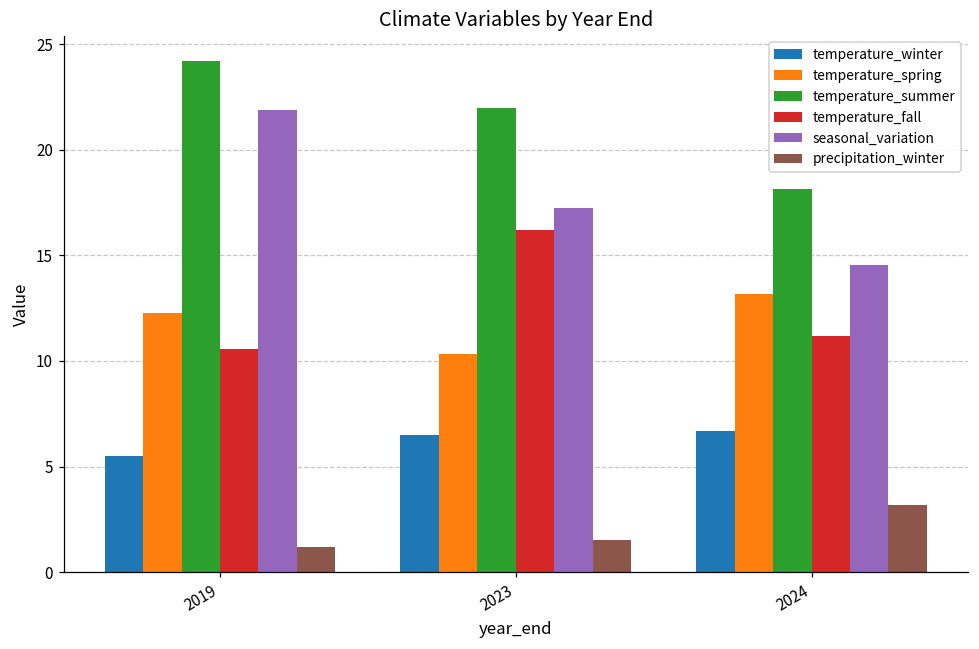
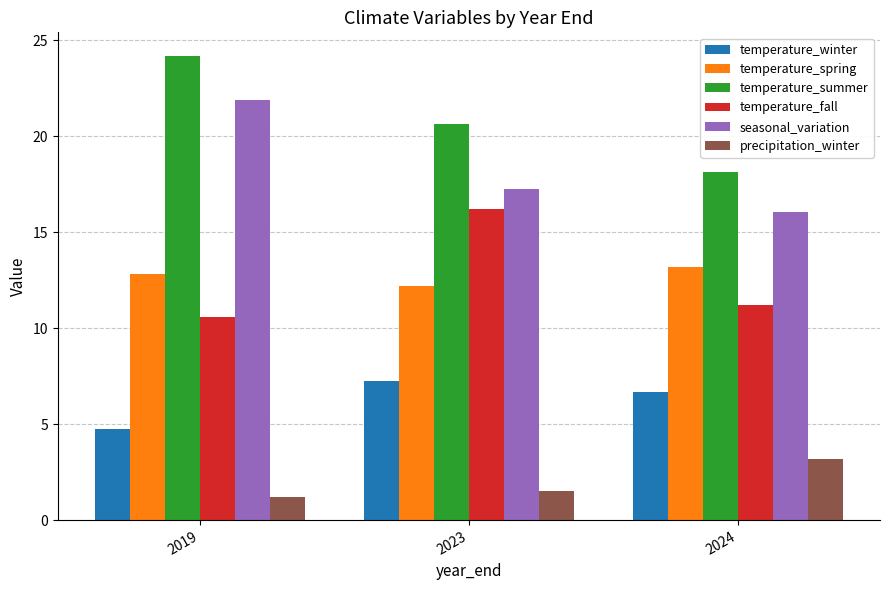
  {
    "temperature_winter": {
-     "2019": 5.5,
-     "2023": 6.5,
+     "2019": 4.7,
+     "2023": 7.2,
      "2024": 6.7
    },
    "temperature_spring": {
-     "2019": 12.3,
-     "2023": 10.3,
+     "2019": 12.8,
+     "2023": 12.2,
      "2024": 13.2
    },
    "temperature_summer": {
      "2019": 24.2,
-     "2023": 22.0,
+     "2023": 20.6,
      "2024": 18.1
    },
    "temperature_fall": {
      "2019": 10.6,
      "2023": 16.2,
      "2024": 11.2
    },
    "seasonal_variation": {
      "2019": 21.9,
      "2023": 17.3,
-     "2024": 14.6
+     "2024": 16.1
    },
    "precipitation_winter": {
      "2019": 1.2,
      "2023": 1.5,
      "2024": 3.2
    }
  }
